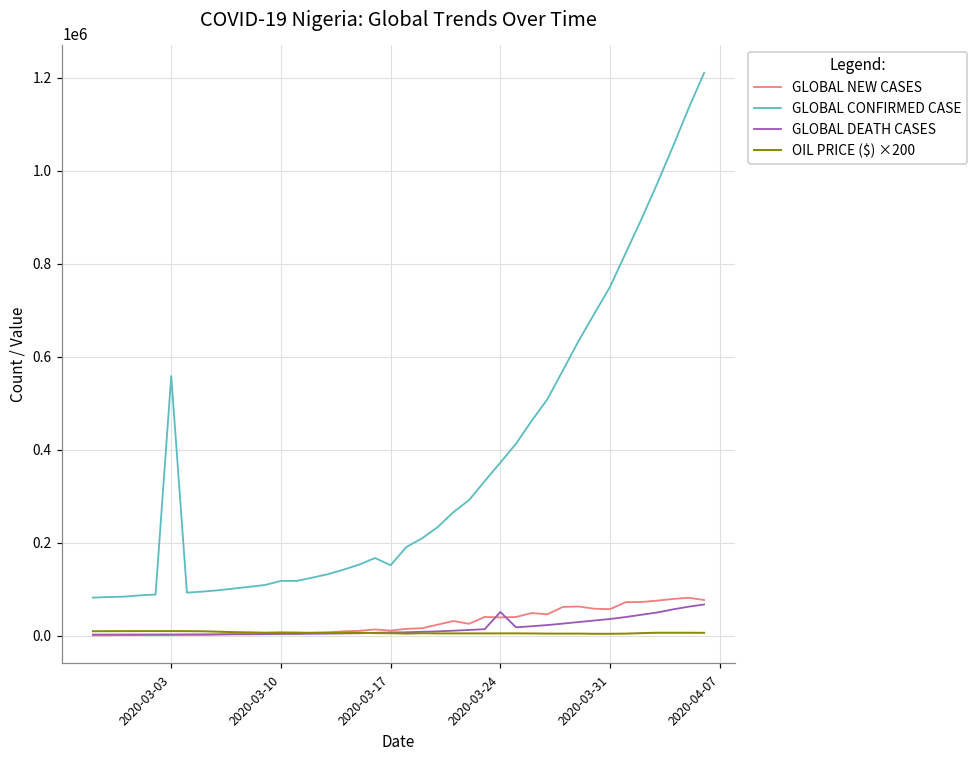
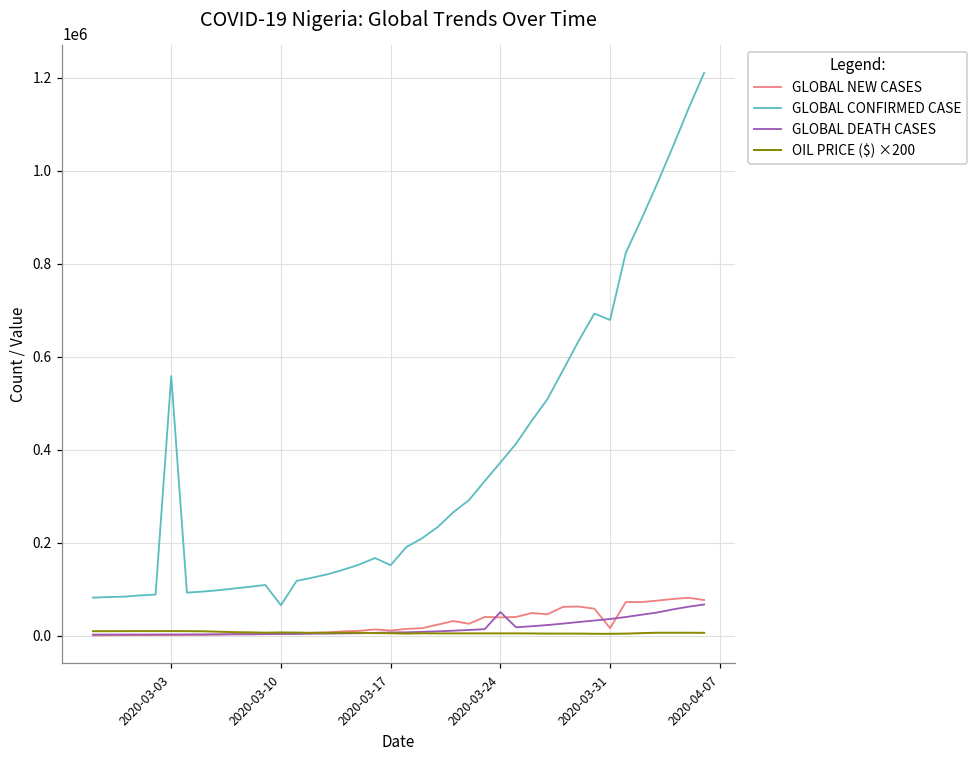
  {
    "GLOBAL NEW CASES": {
      "2020-03-24": 40000,
-     "2020-03-31": 60000
+     "2020-03-31": 20000
    },
    "GLOBAL CONFIRMED CASE": {
      "2020-03-03": 560000,
-     "2020-03-10": 120000,
+     "2020-03-10": 70000,
      "2020-03-17": 150000,
      "2020-03-24": 370000,
-     "2020-03-31": 750000
+     "2020-03-31": 680000
    },
    "GLOBAL DEATH CASES": {
      "2020-03-24": 50000,
      "2020-03-31": 40000
    },
    "OIL PRICE ($) ×200": {
      "2020-03-03": 10000,
      "2020-03-24": 10000,
      "2020-03-31": 0
    }
  }
